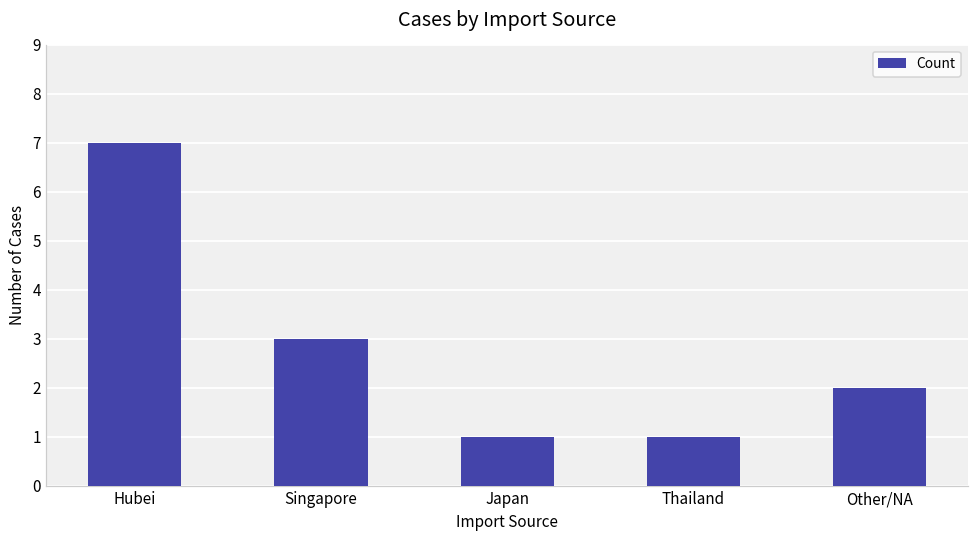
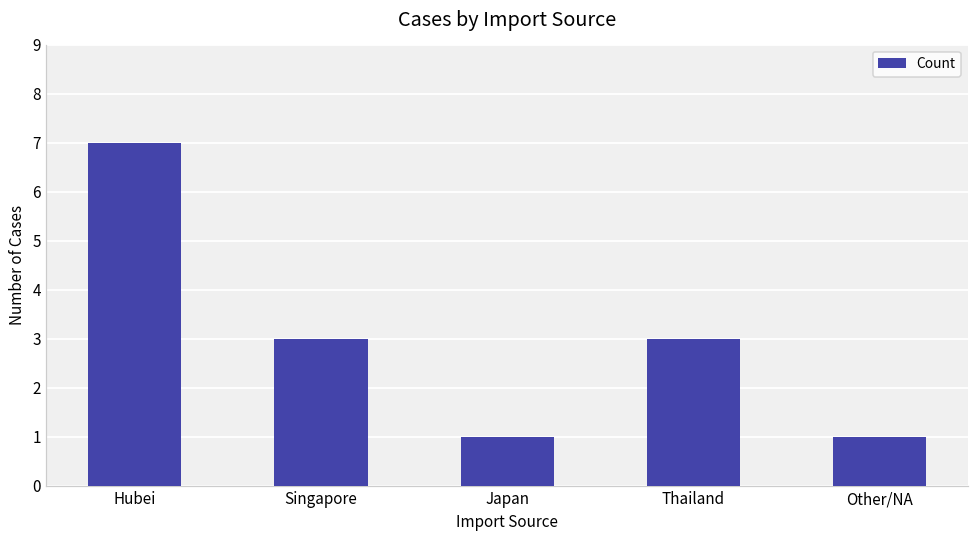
  {
    "Hubei": 7,
    "Singapore": 3,
    "Japan": 1,
-   "Thailand": 1,
-   "Other/NA": 2
+   "Thailand": 3,
+   "Other/NA": 1
  }
